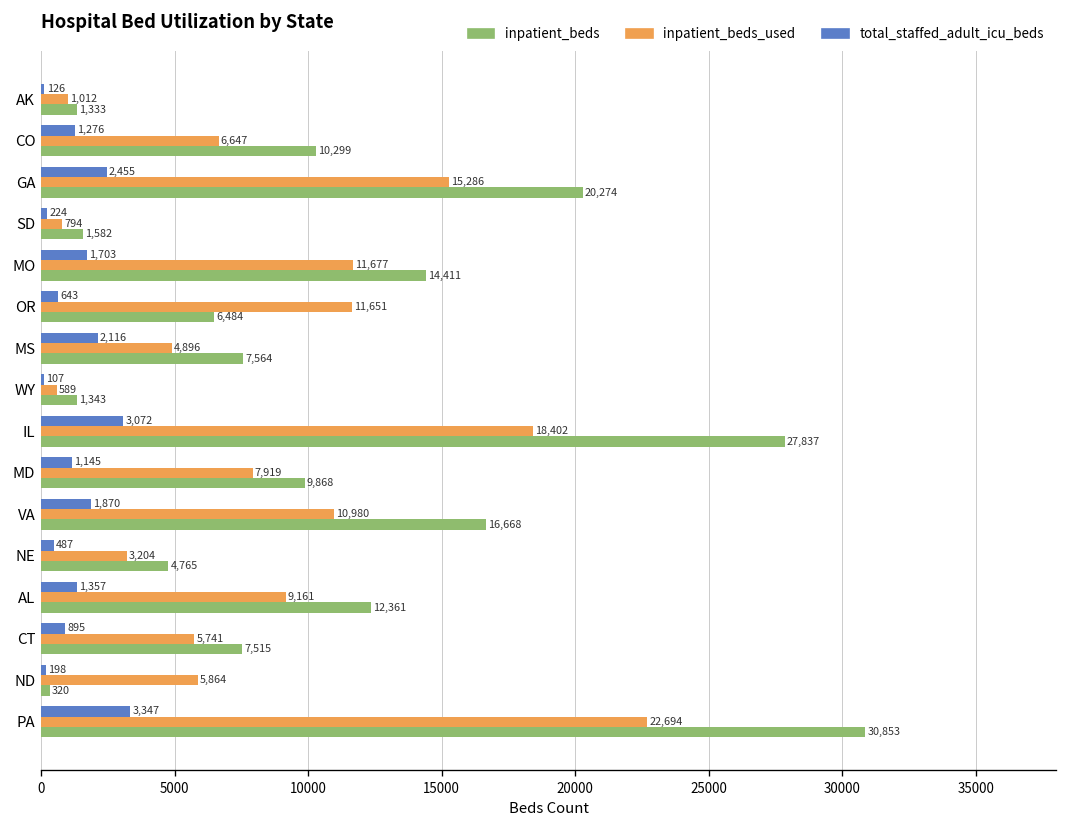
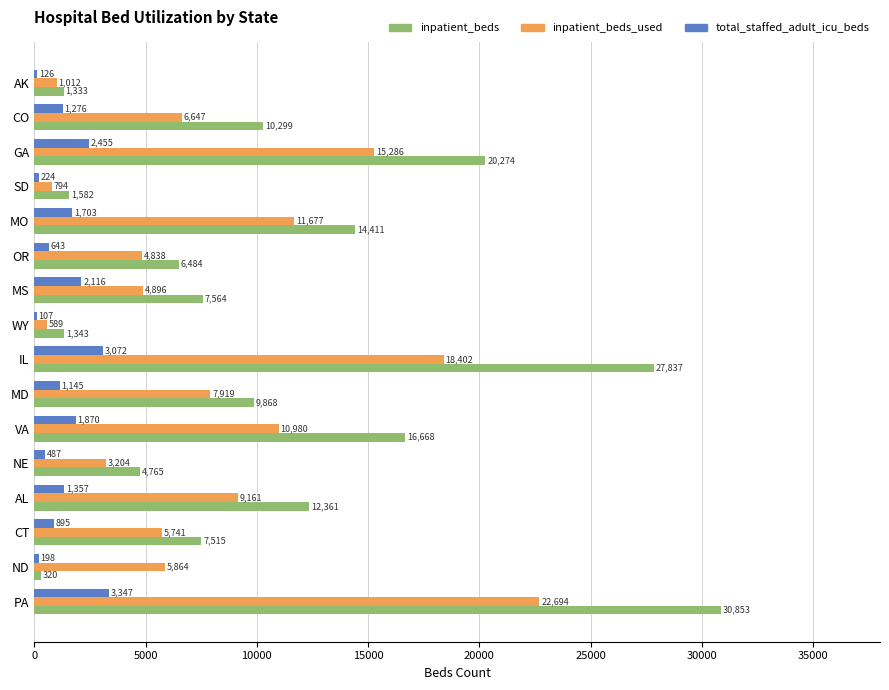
  {
    "inpatient_beds": {
      "AK": "1,333",
      "CO": "10,299",
      "GA": "20,274",
      "SD": "1,582",
      "MO": "14,411",
      "OR": "6,484",
      "MS": "7,564",
      "WY": "1,343",
      "IL": "27,837",
      "MD": "9,868",
      "VA": "16,668",
      "NE": "4,765",
      "AL": "12,361",
      "CT": "7,515",
      "ND": "320",
      "PA": "30,853"
    },
    "inpatient_beds_used": {
      "AK": "1,012",
      "CO": "6,647",
      "GA": "15,286",
      "SD": "794",
      "MO": "11,677",
-     "OR": "11,651",
+     "OR": "4,838",
      "MS": "4,896",
      "WY": "589",
      "IL": "18,402",
      "MD": "7,919",
      "VA": "10,980",
      "NE": "3,204",
      "AL": "9,161",
      "CT": "5,741",
      "ND": "5,864",
      "PA": "22,694"
    },
    "total_staffed_adult_icu_beds": {
      "AK": "126",
      "CO": "1,276",
      "GA": "2,455",
      "SD": "224",
      "MO": "1,703",
      "OR": "643",
      "MS": "2,116",
      "WY": "107",
      "IL": "3,072",
      "MD": "1,145",
      "VA": "1,870",
      "NE": "487",
      "AL": "1,357",
      "CT": "895",
      "ND": "198",
      "PA": "3,347"
    }
  }
